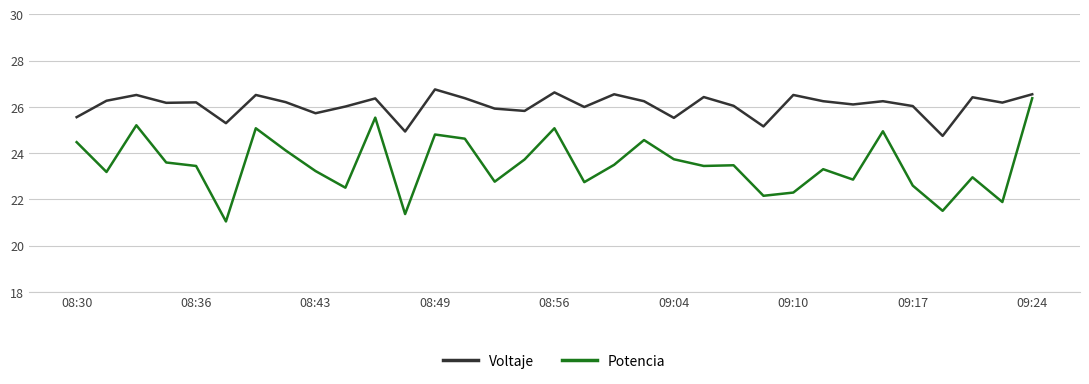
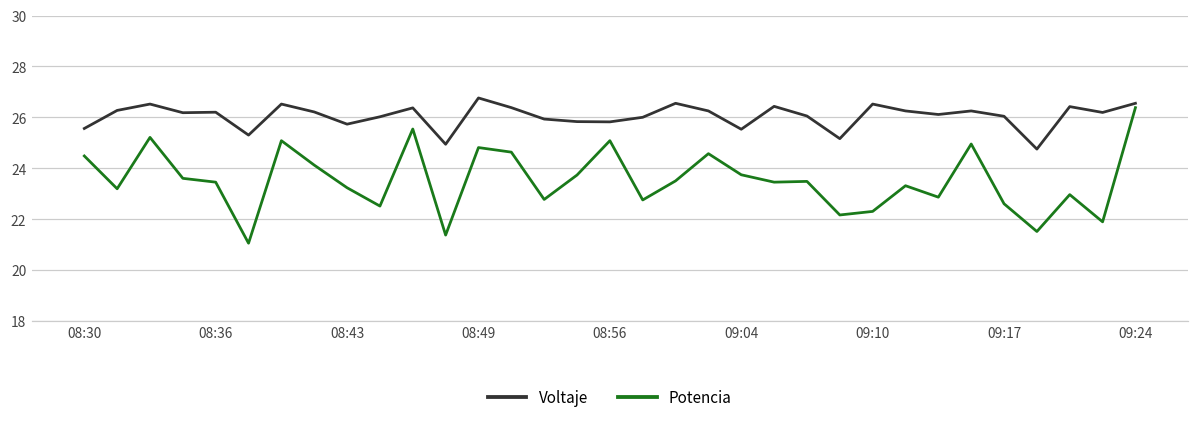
  {
    "Voltaje": {
      "08:30": 25.6,
      "08:36": 26.2,
      "08:43": 25.7,
      "08:49": 26.8,
-     "08:56": 26.6,
+     "08:56": 25.8,
      "09:04": 25.5,
      "09:10": 26.5,
      "09:17": 26.0,
      "09:24": 26.6
    },
    "Potencia": {
      "08:30": 24.5,
      "08:36": 23.5,
      "08:43": 23.2,
      "08:49": 24.8,
      "08:56": 25.1,
      "09:04": 23.7,
      "09:10": 22.3,
      "09:17": 22.6,
      "09:24": 26.4
    }
  }
